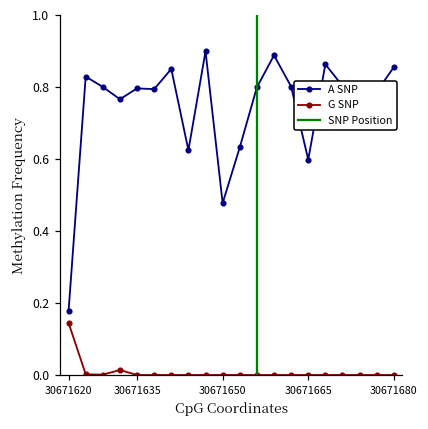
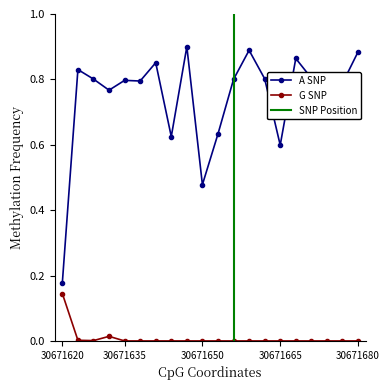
  {
    "A SNP": {
      "30671620": 0.18,
      "30671635": 0.80,
      "30671650": 0.48,
      "30671665": 0.60,
-     "30671680": 0.86
+     "30671680": 0.88
    },
    "G SNP": {
      "30671620": 0.15,
      "30671635": 0.00,
      "30671650": 0.00,
      "30671665": 0.00,
      "30671680": 0.00
    }
  }
